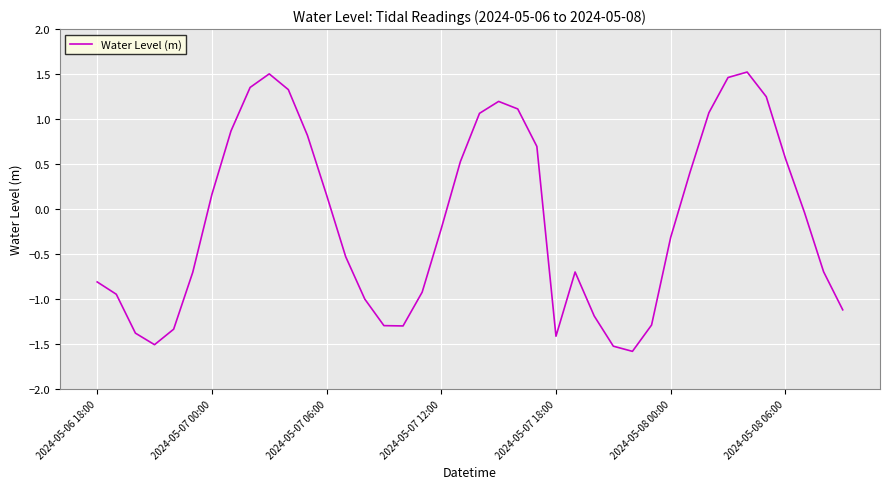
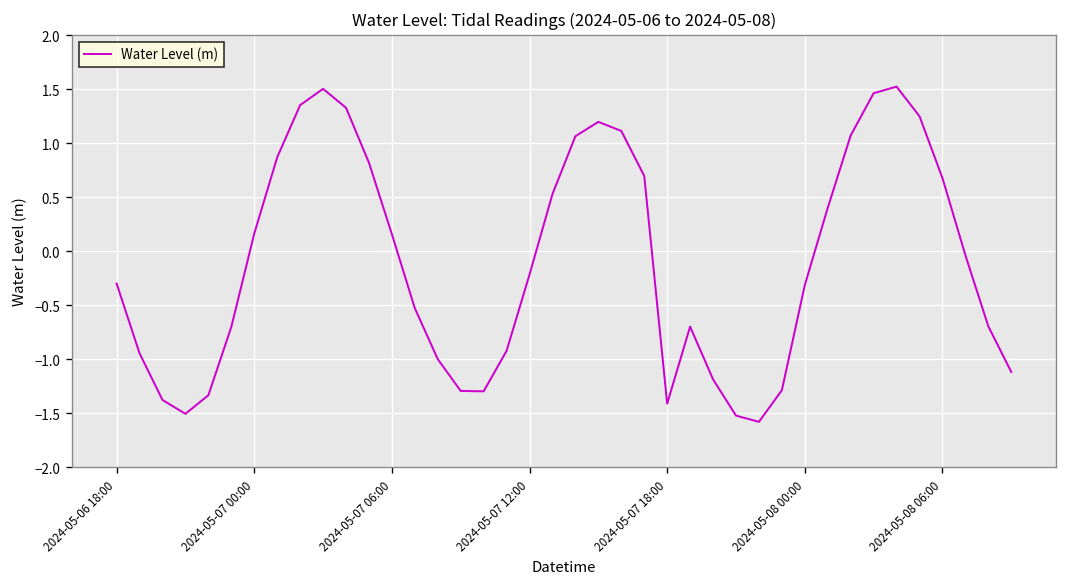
  {
-   "2024-05-06 18:00": -0.8,
+   "2024-05-06 18:00": -0.3,
    "2024-05-07 00:00": 0.2,
    "2024-05-07 06:00": 0.2,
    "2024-05-07 12:00": -0.2,
    "2024-05-07 18:00": -1.4,
    "2024-05-08 00:00": -0.3,
-   "2024-05-08 06:00": 0.6
+   "2024-05-08 06:00": 0.7
  }
